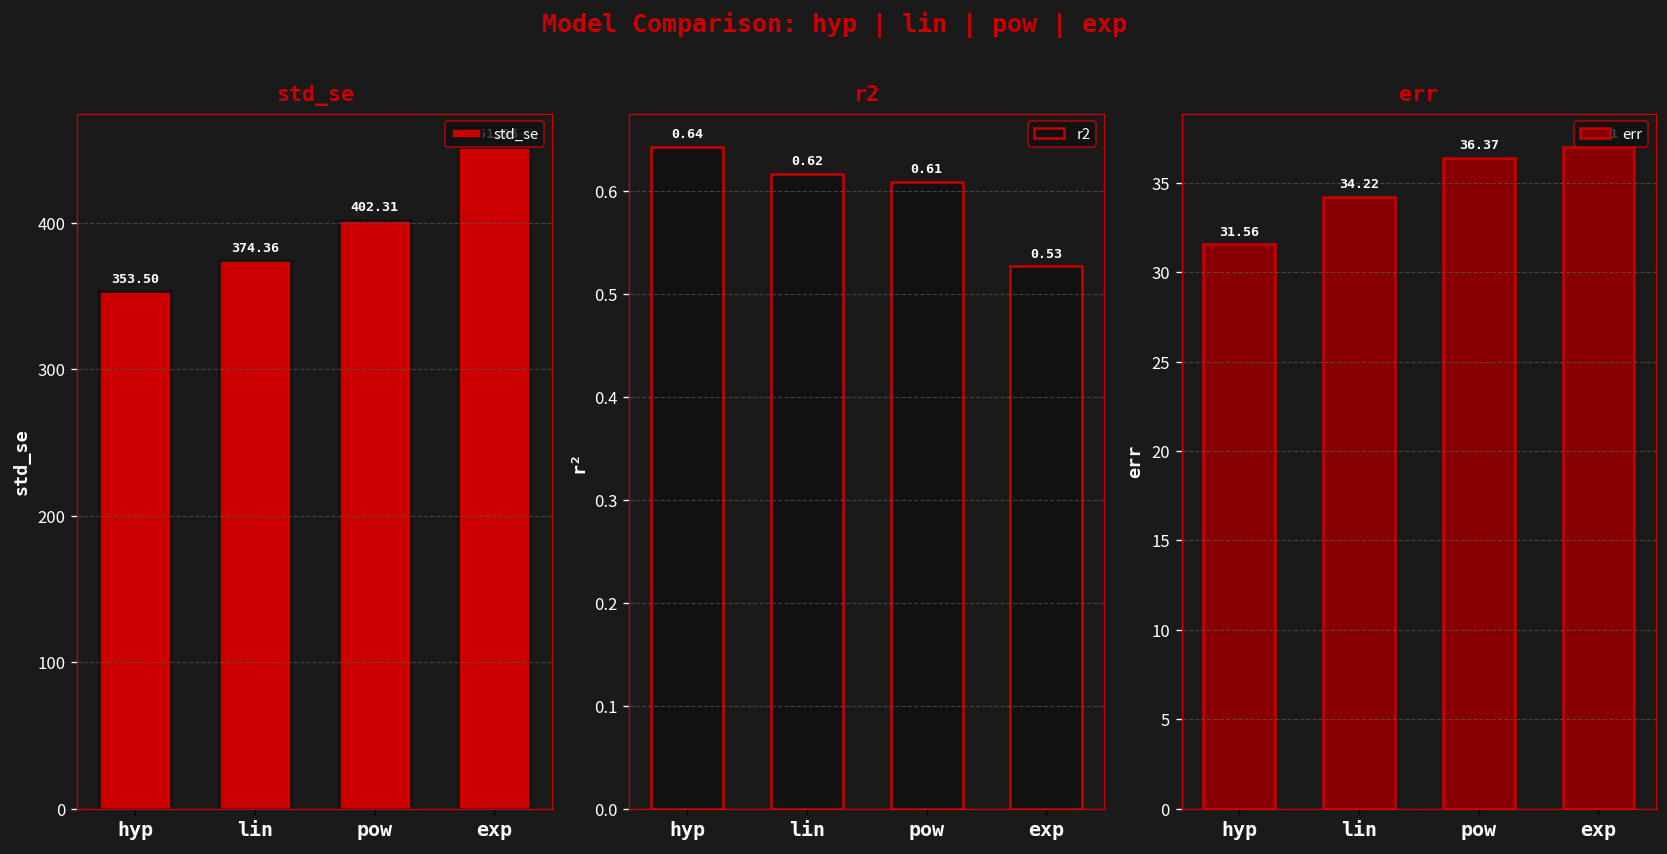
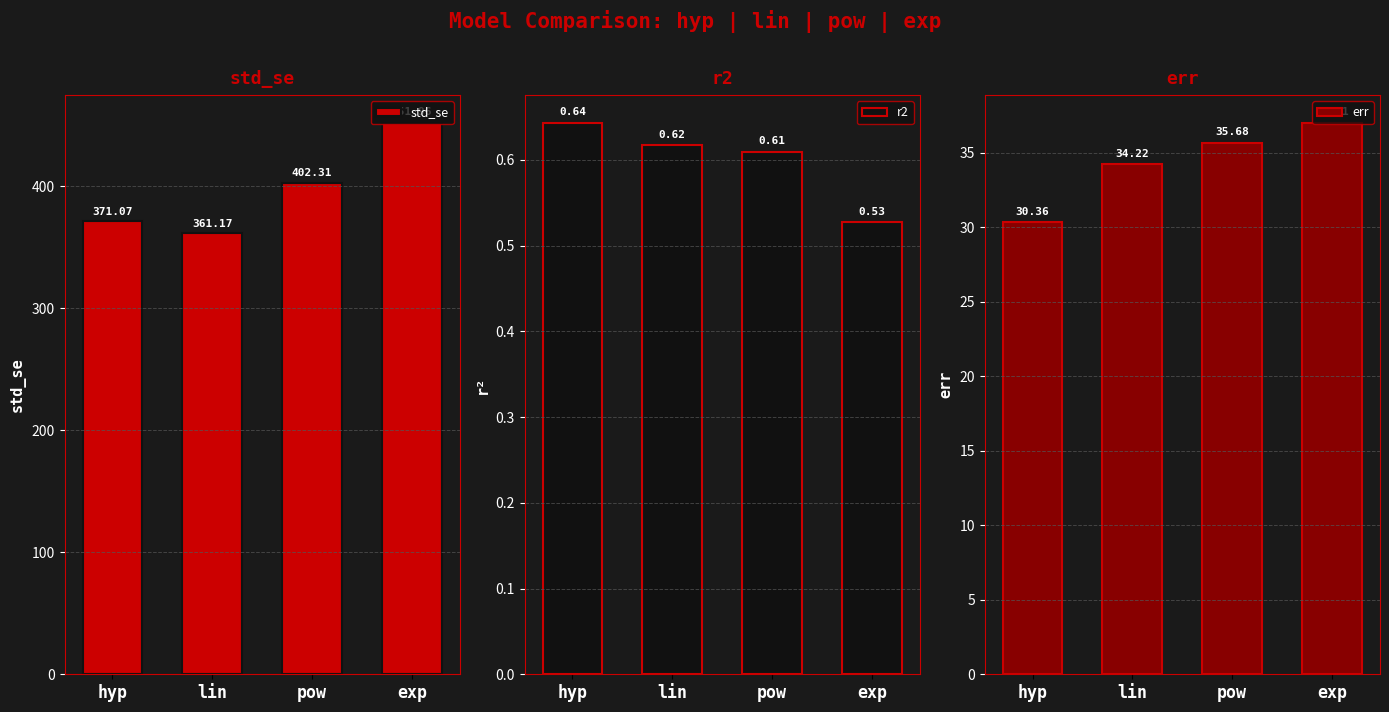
  {
    "std_se": {
-     "hyp": 353.50,
-     "lin": 374.36,
+     "hyp": 371.07,
+     "lin": 361.17,
      "pow": 402.31
    },
    "r2": {
      "hyp": 0.64,
      "lin": 0.62,
      "pow": 0.61,
      "exp": 0.53
    },
    "err": {
-     "hyp": 31.56,
+     "hyp": 30.36,
      "lin": 34.22,
-     "pow": 36.37
+     "pow": 35.68
    }
  }
